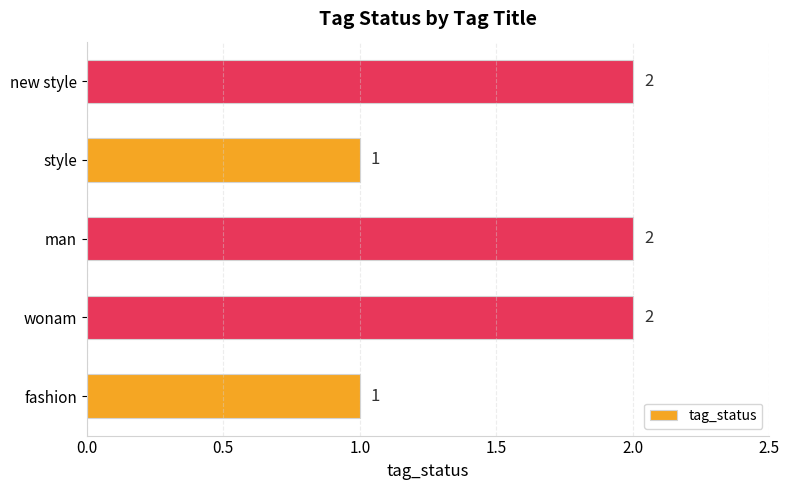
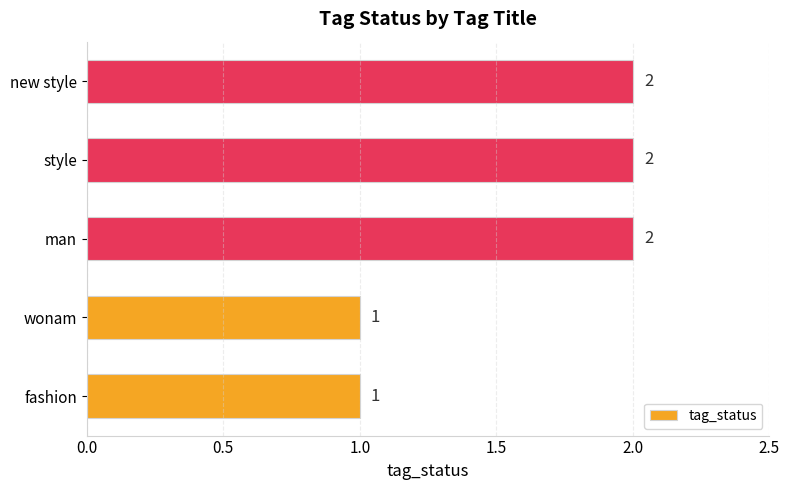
  {
    "new style": 2,
-   "style": 1,
+   "style": 2,
    "man": 2,
-   "wonam": 2,
+   "wonam": 1,
    "fashion": 1
  }
